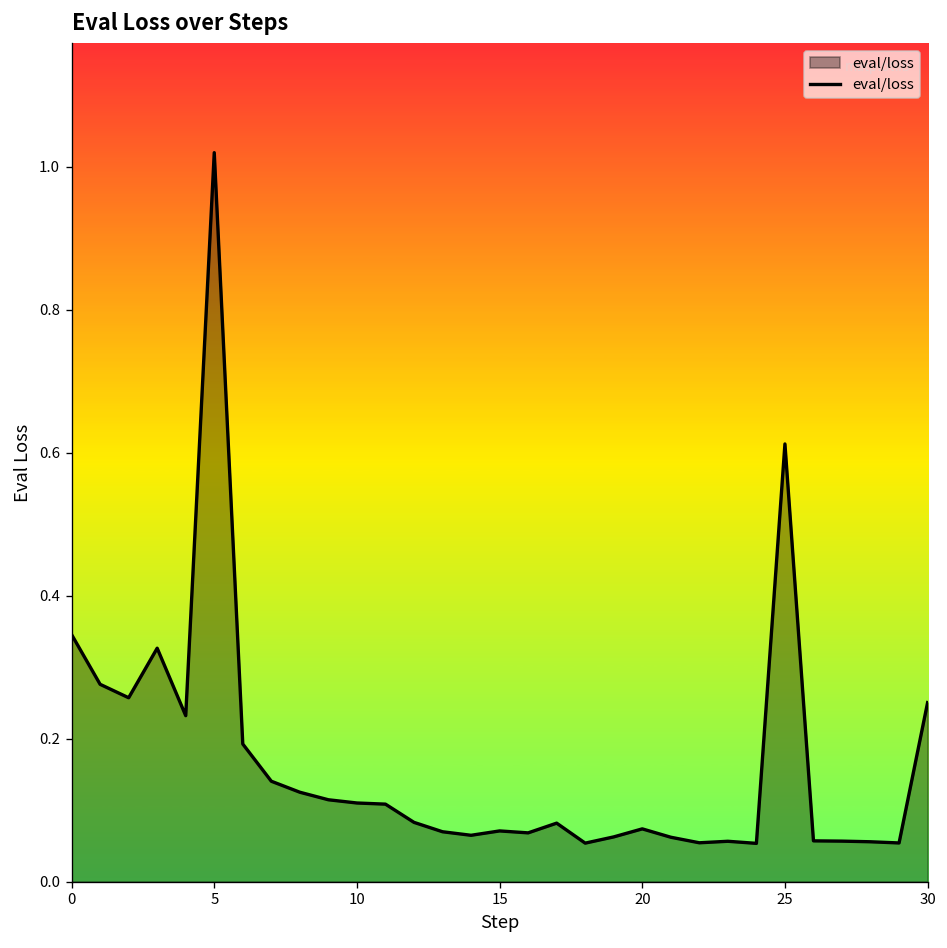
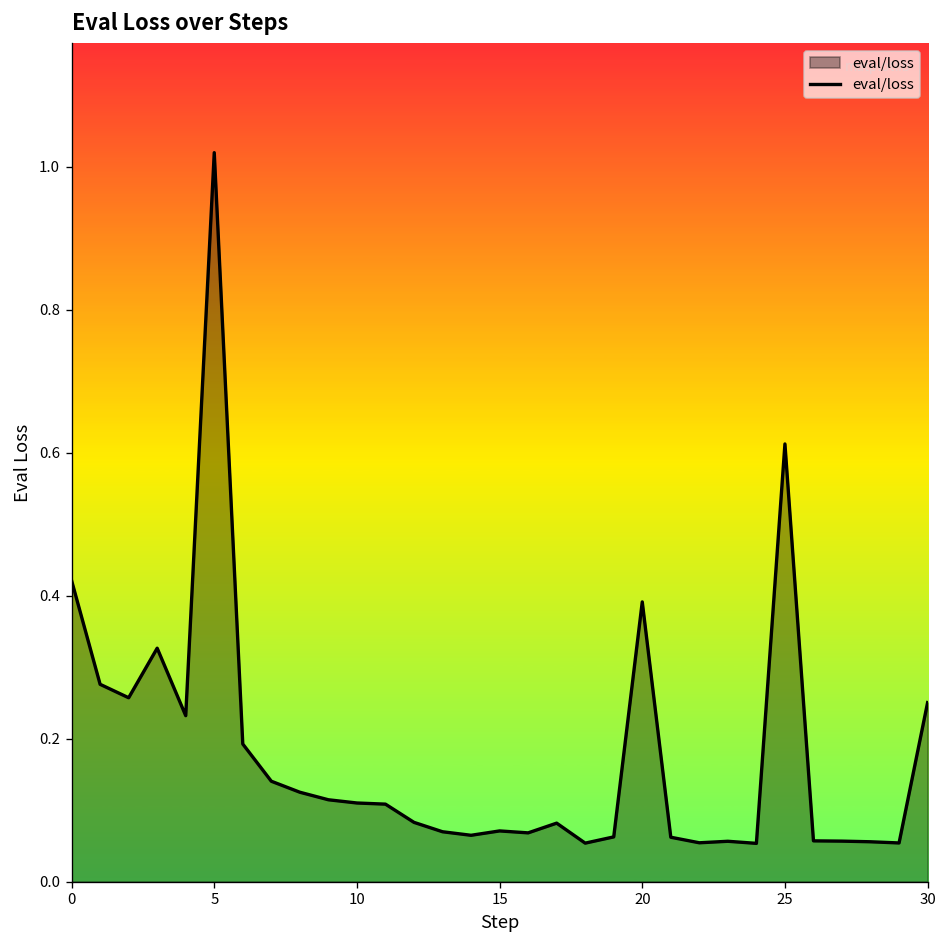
  {
-   "0": 0.35,
+   "0": 0.42,
    "5": 1.02,
    "10": 0.11,
    "15": 0.07,
-   "20": 0.07,
+   "20": 0.39,
    "25": 0.61,
    "30": 0.25
  }
